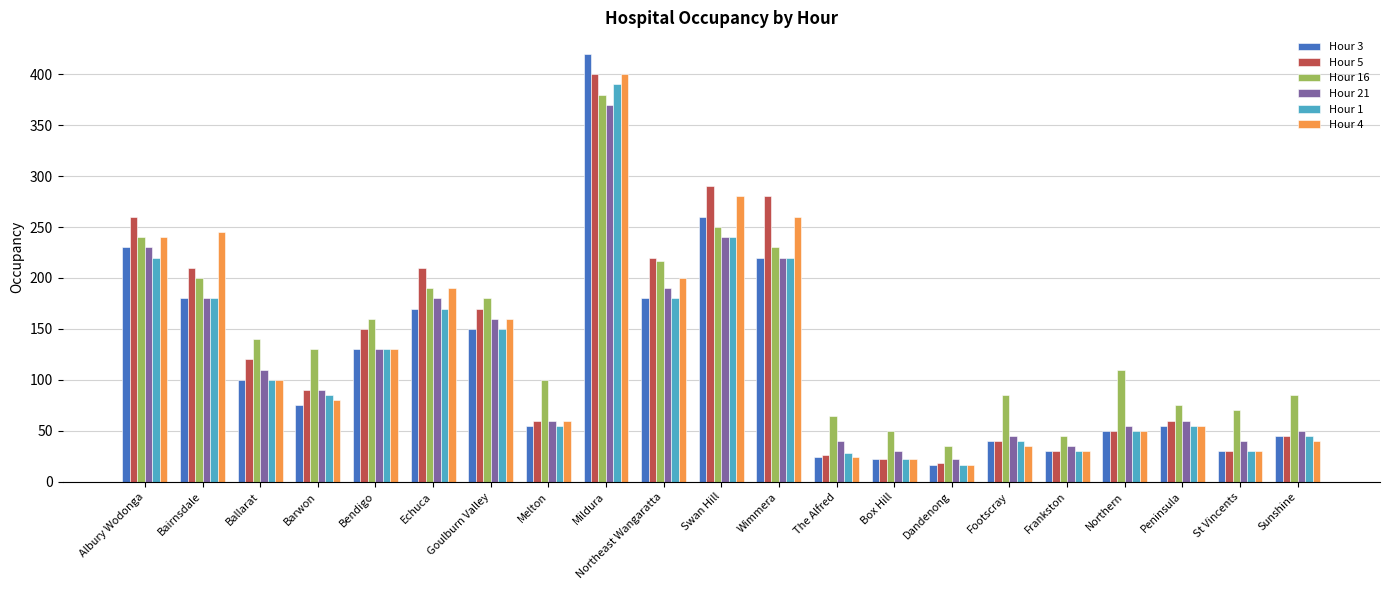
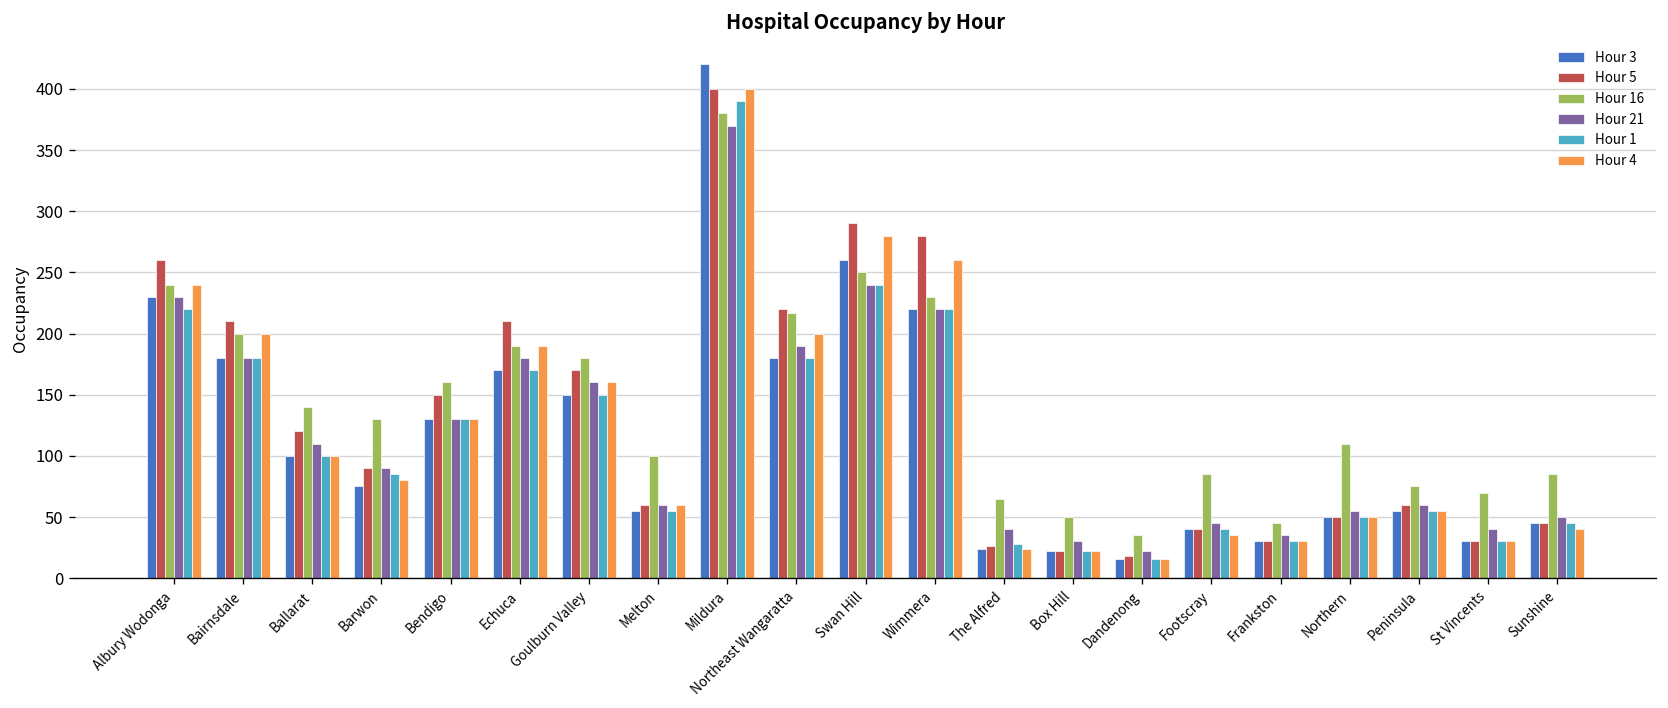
  {
    "Hour 5": {
      "Albury Wodonga": 260,
      "Bairnsdale": 210,
      "Ballarat": 120,
      "Barwon": 90,
      "Bendigo": 150,
      "Echuca": 210,
      "Goulburn Valley": 170,
      "Melton": 60,
      "Mildura": 400,
      "Northeast Wangaratta": 220,
      "Swan Hill": 290,
      "Wimmera": 280,
      "The Alfred": 26,
      "Box Hill": 22,
      "Dandenong": 18,
      "Footscray": 40,
      "Frankston": 30,
      "Northern": 50,
      "Peninsula": 60,
      "St Vincents": 30,
      "Sunshine": 45
    },
    "Hour 16": {
      "Albury Wodonga": 240,
      "Bairnsdale": 200,
      "Ballarat": 140,
      "Barwon": 130,
      "Bendigo": 160,
      "Echuca": 190,
      "Goulburn Valley": 180,
      "Melton": 100,
      "Mildura": 380,
      "Northeast Wangaratta": 217,
      "Swan Hill": 250,
      "Wimmera": 230,
      "The Alfred": 65,
      "Box Hill": 50,
      "Dandenong": 35,
      "Footscray": 85,
      "Frankston": 45,
      "Northern": 110,
      "Peninsula": 75,
      "St Vincents": 70,
      "Sunshine": 85
    },
    "Hour 21": {
      "Albury Wodonga": 230,
      "Bairnsdale": 180,
      "Ballarat": 110,
      "Barwon": 90,
      "Bendigo": 130,
      "Echuca": 180,
      "Goulburn Valley": 160,
      "Melton": 60,
      "Mildura": 370,
      "Northeast Wangaratta": 190,
      "Swan Hill": 240,
      "Wimmera": 220,
      "The Alfred": 40,
      "Box Hill": 30,
      "Dandenong": 22,
      "Footscray": 45,
      "Frankston": 35,
      "Northern": 55,
      "Peninsula": 60,
      "St Vincents": 40,
      "Sunshine": 50
    },
    "Hour 4": {
      "Albury Wodonga": 240,
-     "Bairnsdale": 245,
+     "Bairnsdale": 200,
      "Ballarat": 100,
      "Barwon": 80,
      "Bendigo": 130,
      "Echuca": 190,
      "Goulburn Valley": 160,
      "Melton": 60,
      "Mildura": 400,
      "Northeast Wangaratta": 200,
      "Swan Hill": 280,
      "Wimmera": 260,
      "The Alfred": 24,
      "Box Hill": 22,
      "Dandenong": 16,
      "Footscray": 35,
      "Frankston": 30,
      "Northern": 50,
      "Peninsula": 55,
      "St Vincents": 30,
      "Sunshine": 40
    }
  }
